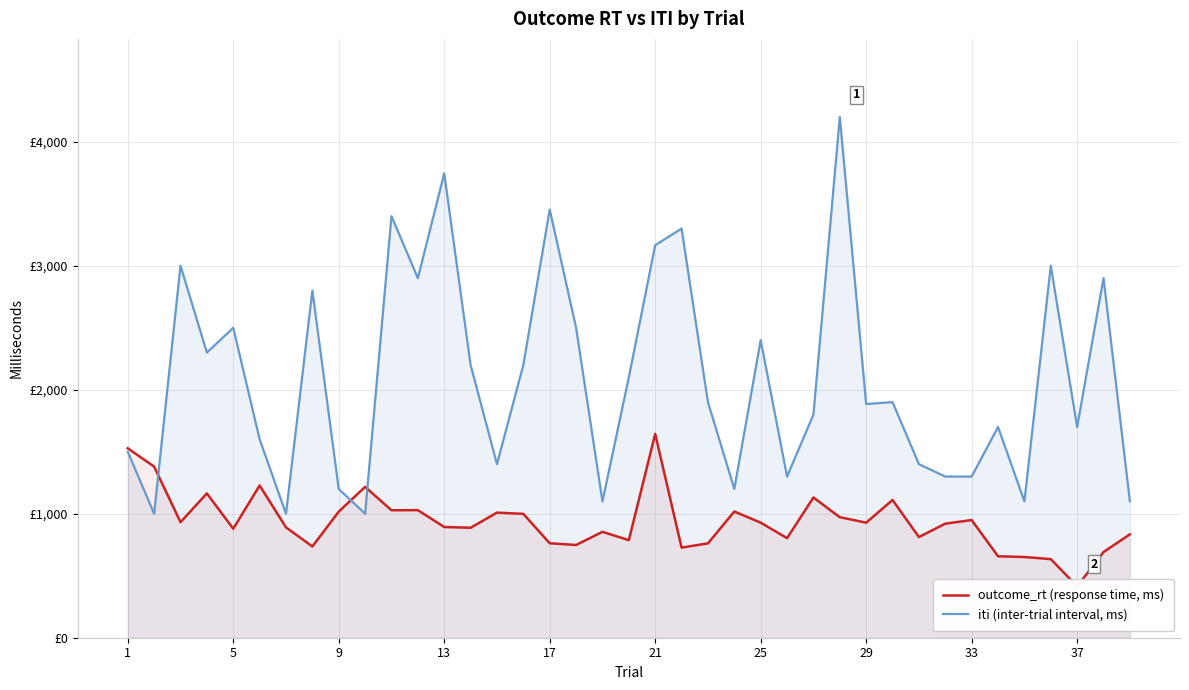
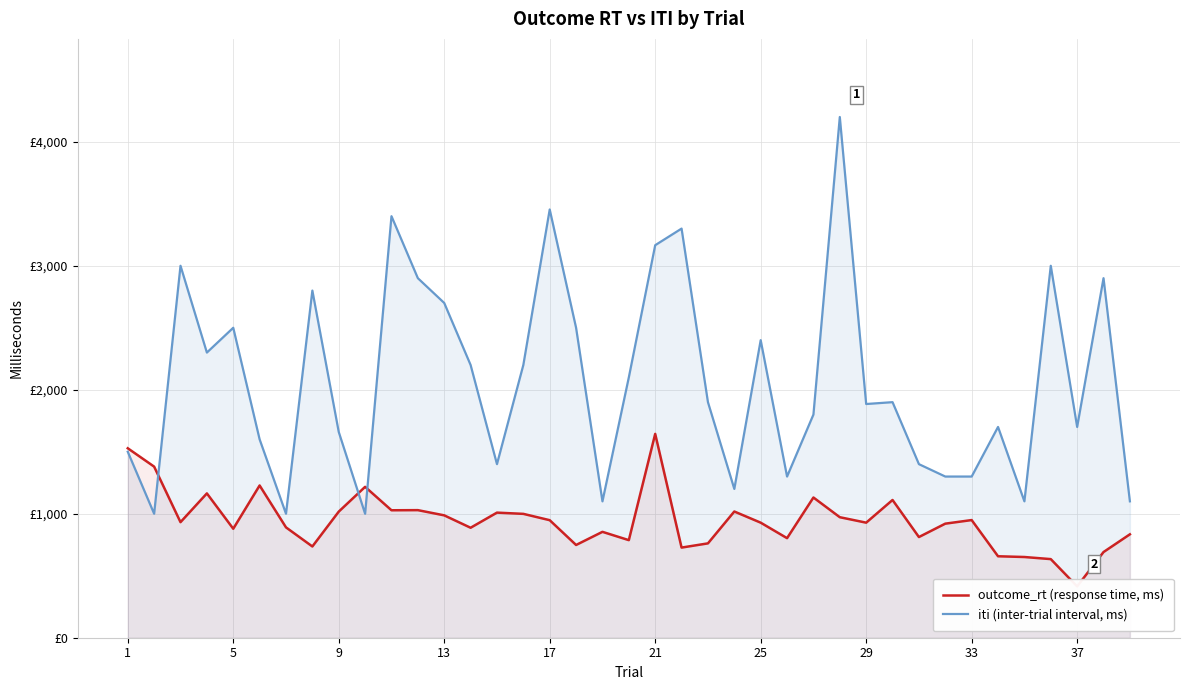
  {
    "outcome_rt (response time, ms)": {
      "1": "£1,530",
      "5": "£880",
      "9": "£1,020",
-     "13": "£890",
-     "17": "£760",
+     "13": "£990",
+     "17": "£950",
      "21": "£1,640",
      "25": "£930",
      "29": "£930",
      "33": "£950"
    },
    "iti (inter-trial interval, ms)": {
      "1": "£1,500",
      "5": "£2,500",
-     "9": "£1,200",
-     "13": "£3,750",
+     "9": "£1,660",
+     "13": "£2,700",
      "17": "£3,450",
      "21": "£3,170",
      "25": "£2,400",
      "29": "£1,890",
      "33": "£1,300",
      "37": "£1,700"
    }
  }
